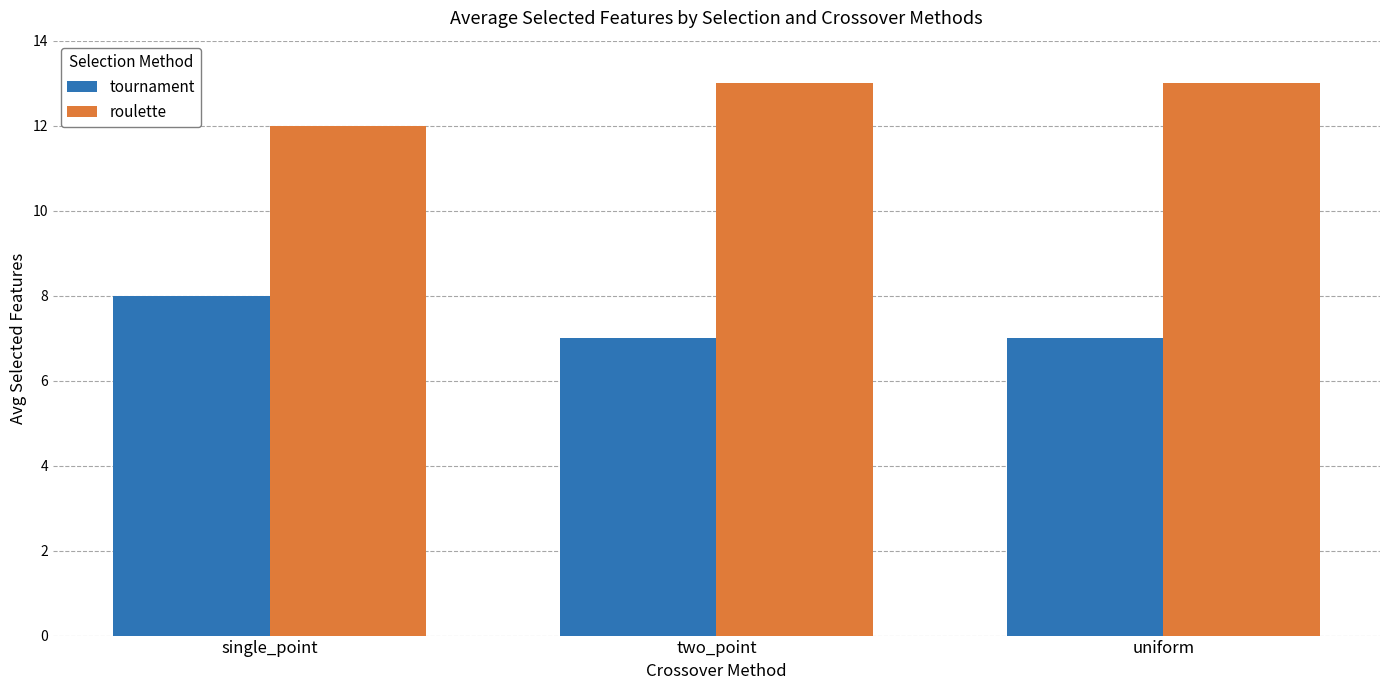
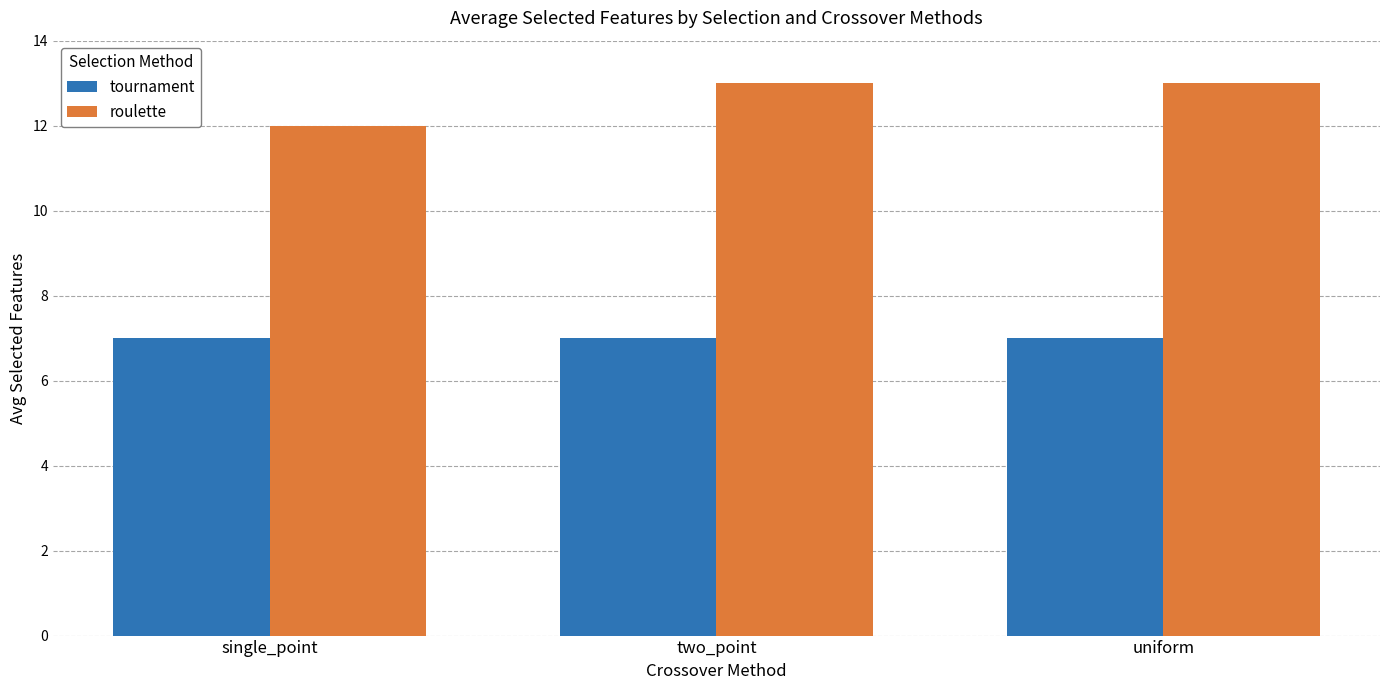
  {
    "tournament": {
-     "single_point": 8,
+     "single_point": 7,
      "two_point": 7,
      "uniform": 7
    },
    "roulette": {
      "single_point": 12,
      "two_point": 13,
      "uniform": 13
    }
  }
